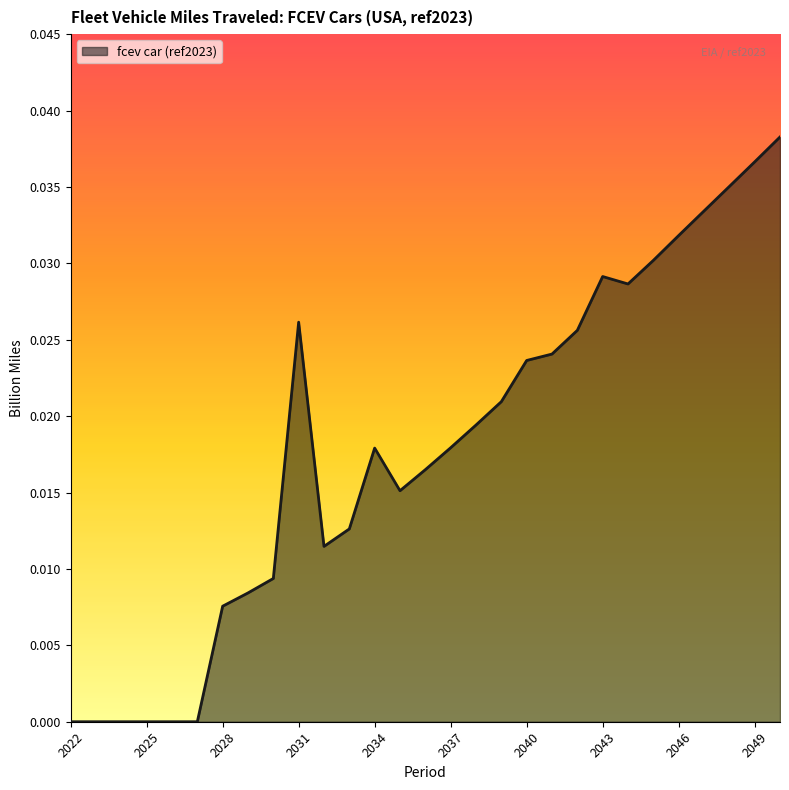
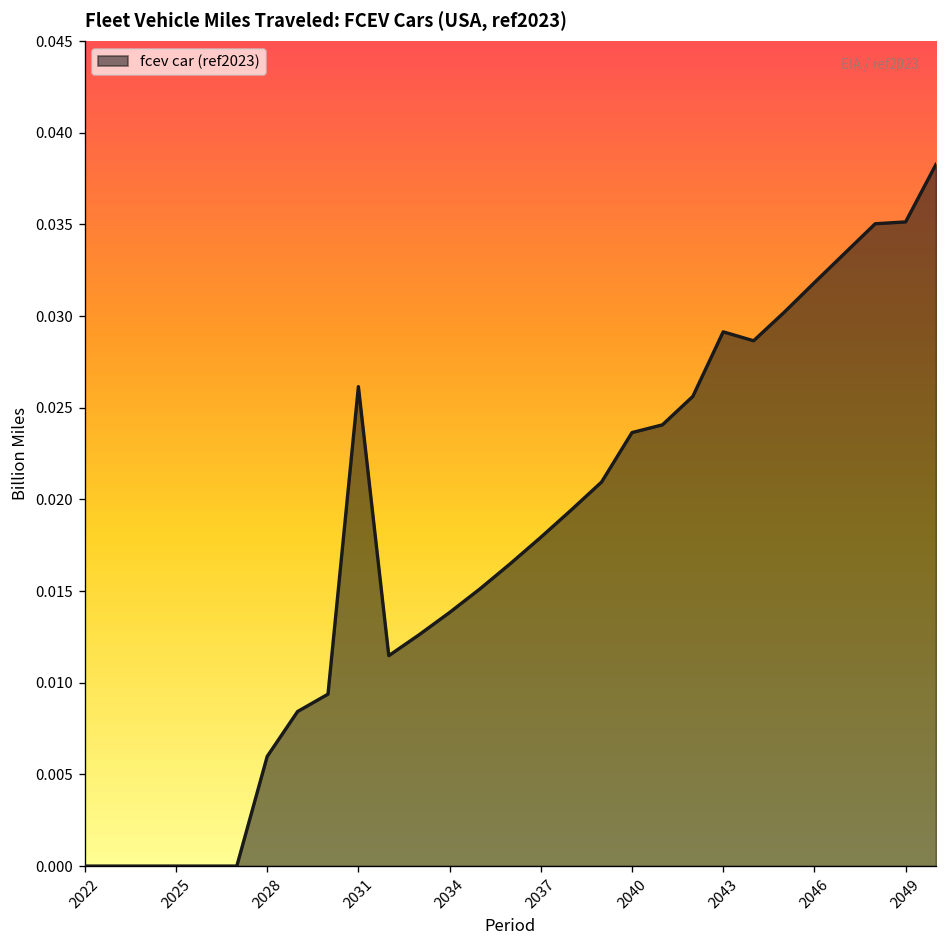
  {
    "2022": 0.0000,
    "2025": 0.0000,
-   "2028": 0.0076,
+   "2028": 0.0060,
    "2031": 0.0262,
-   "2034": 0.0179,
+   "2034": 0.0138,
    "2037": 0.0179,
    "2040": 0.0236,
    "2043": 0.0291,
    "2046": 0.0318,
-   "2049": 0.0366
+   "2049": 0.0351
  }
